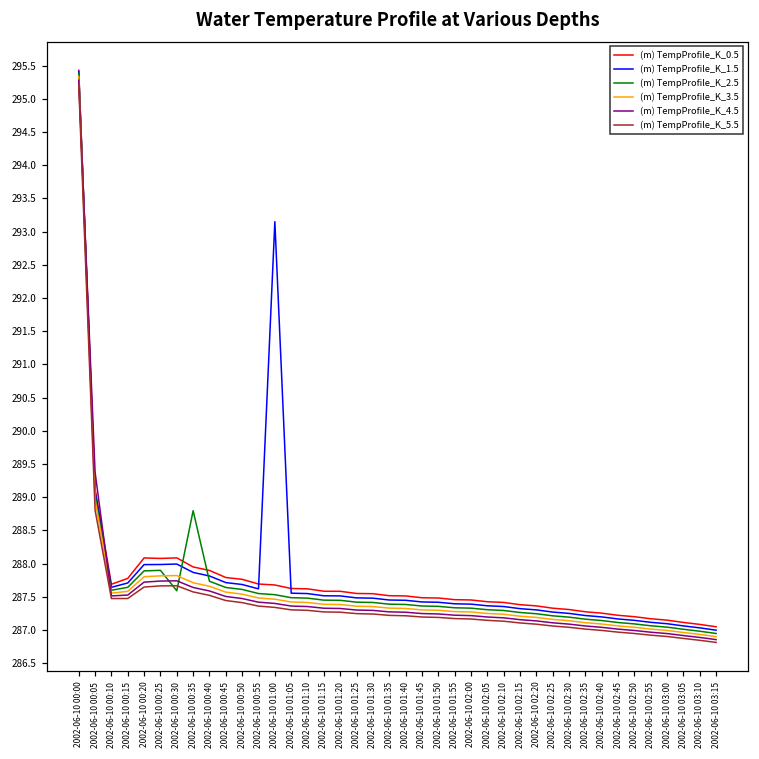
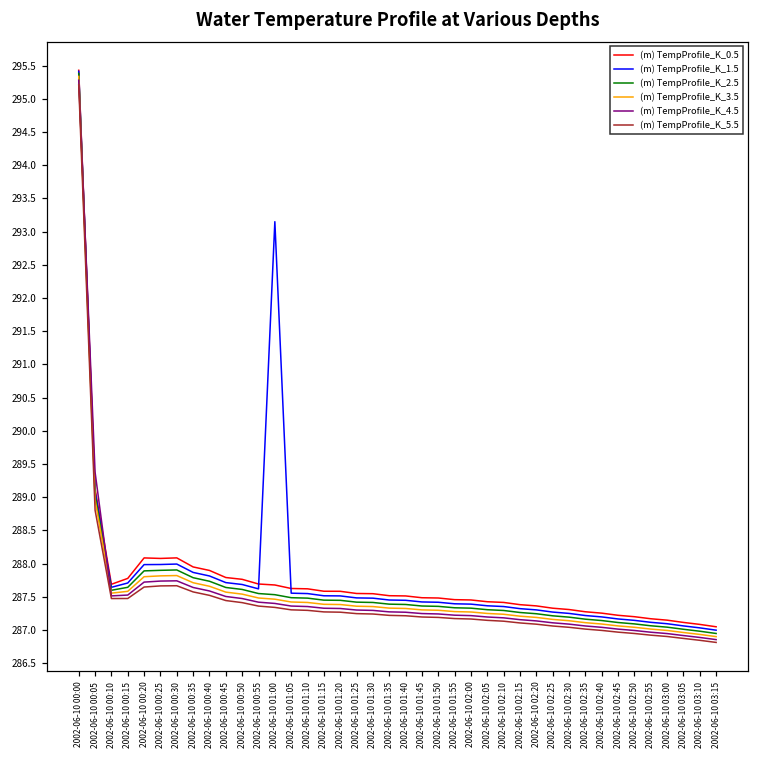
  {
    "(m) TempProfile_K_2.5": {
      "2002-06-10 00:05": 289.0,
      "2002-06-10 00:10": 287.6,
      "2002-06-10 00:15": 287.6,
      "2002-06-10 00:20": 287.9,
      "2002-06-10 00:25": 287.9,
-     "2002-06-10 00:30": 287.6,
-     "2002-06-10 00:35": 288.8,
+     "2002-06-10 00:30": 287.9,
+     "2002-06-10 00:35": 287.8,
      "2002-06-10 00:40": 287.7,
      "2002-06-10 00:45": 287.6,
      "2002-06-10 00:50": 287.6,
      "2002-06-10 00:55": 287.5,
      "2002-06-10 01:00": 287.5,
      "2002-06-10 01:05": 287.5,
      "2002-06-10 01:10": 287.5,
      "2002-06-10 01:15": 287.5,
      "2002-06-10 01:20": 287.4,
      "2002-06-10 01:25": 287.4,
      "2002-06-10 01:30": 287.4,
      "2002-06-10 01:35": 287.4,
      "2002-06-10 01:40": 287.4,
      "2002-06-10 01:45": 287.4,
      "2002-06-10 01:50": 287.4,
      "2002-06-10 01:55": 287.3,
      "2002-06-10 02:00": 287.3,
      "2002-06-10 02:05": 287.3,
      "2002-06-10 02:10": 287.3,
      "2002-06-10 02:15": 287.3,
      "2002-06-10 02:20": 287.2,
      "2002-06-10 02:25": 287.2,
      "2002-06-10 02:30": 287.2,
      "2002-06-10 02:35": 287.2,
      "2002-06-10 02:40": 287.1,
      "2002-06-10 02:45": 287.1,
      "2002-06-10 02:50": 287.1,
      "2002-06-10 02:55": 287.1,
      "2002-06-10 03:00": 287.0,
      "2002-06-10 03:05": 287.0,
      "2002-06-10 03:10": 287.0,
      "2002-06-10 03:15": 286.9
    }
  }
